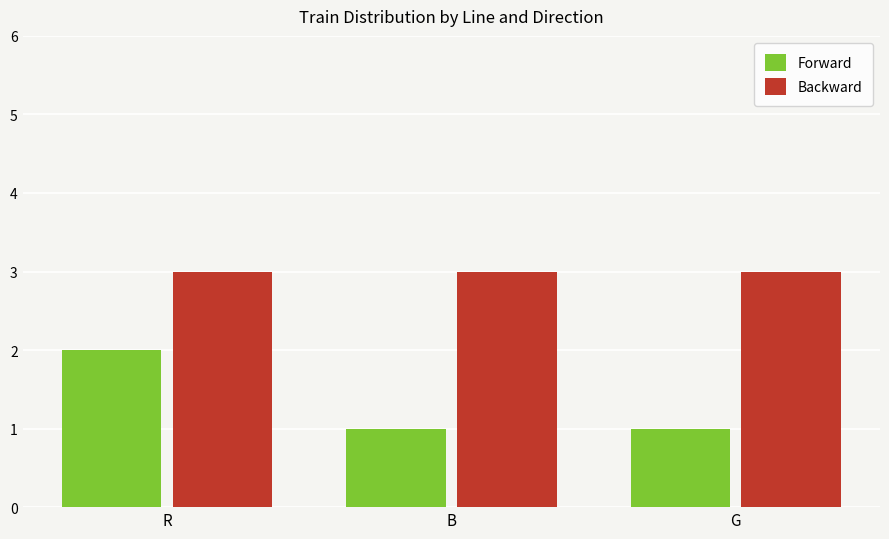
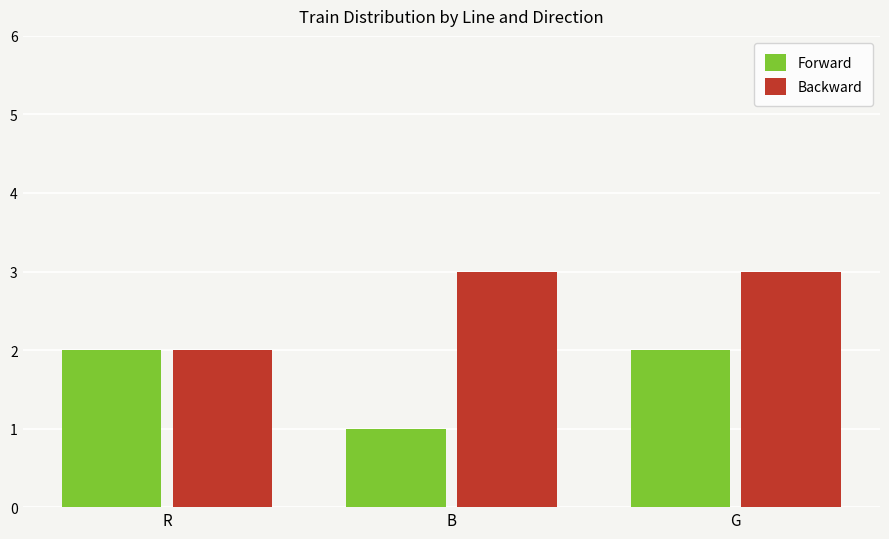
  {
    "Forward": {
      "R": 2,
      "B": 1,
-     "G": 1
+     "G": 2
    },
    "Backward": {
-     "R": 3,
+     "R": 2,
      "B": 3,
      "G": 3
    }
  }
